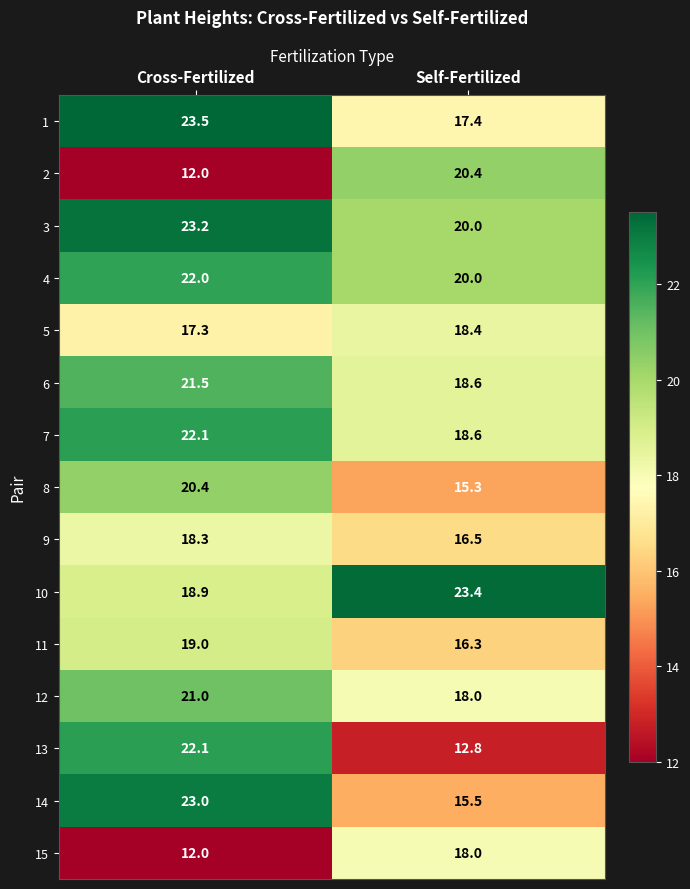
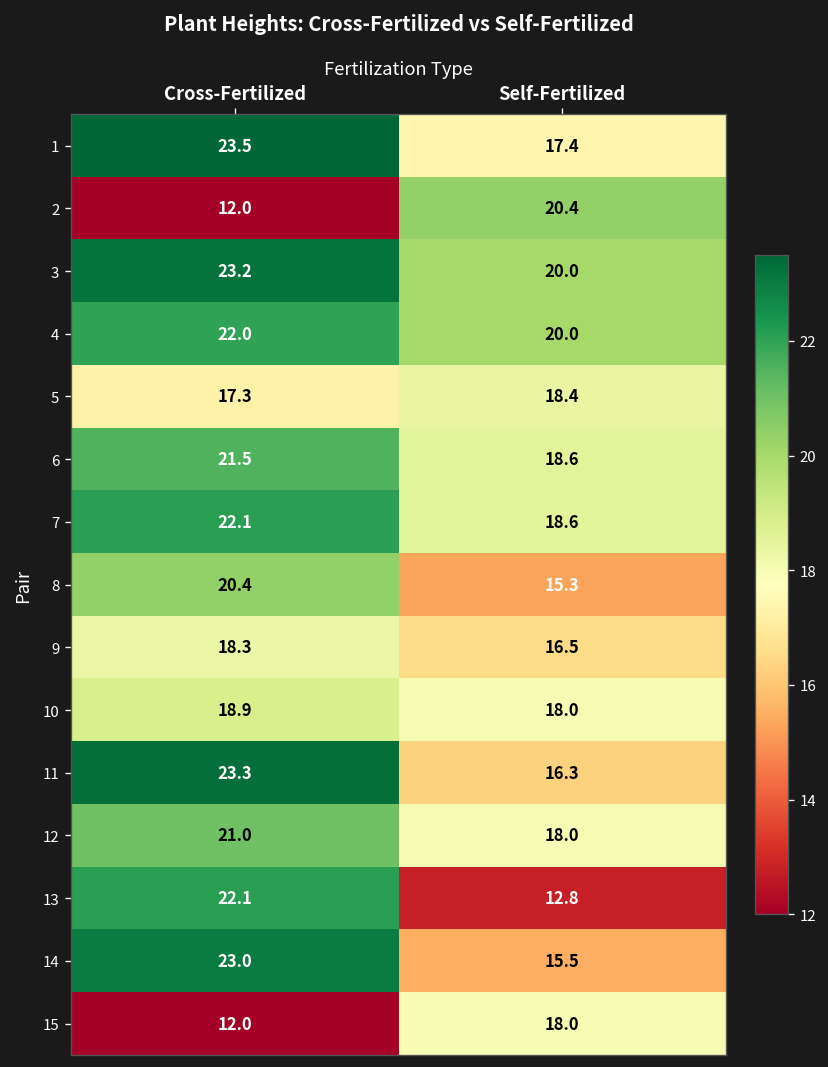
  {
    "1": {
      "Cross-Fertilized": 23.5,
      "Self-Fertilized": 17.4
    },
    "2": {
      "Cross-Fertilized": 12.0,
      "Self-Fertilized": 20.4
    },
    "3": {
      "Cross-Fertilized": 23.2,
      "Self-Fertilized": 20.0
    },
    "4": {
      "Cross-Fertilized": 22.0,
      "Self-Fertilized": 20.0
    },
    "5": {
      "Cross-Fertilized": 17.3,
      "Self-Fertilized": 18.4
    },
    "6": {
      "Cross-Fertilized": 21.5,
      "Self-Fertilized": 18.6
    },
    "7": {
      "Cross-Fertilized": 22.1,
      "Self-Fertilized": 18.6
    },
    "8": {
      "Cross-Fertilized": 20.4,
      "Self-Fertilized": 15.3
    },
    "9": {
      "Cross-Fertilized": 18.3,
      "Self-Fertilized": 16.5
    },
    "10": {
      "Cross-Fertilized": 18.9,
-     "Self-Fertilized": 23.4
+     "Self-Fertilized": 18.0
    },
    "11": {
-     "Cross-Fertilized": 19.0,
+     "Cross-Fertilized": 23.3,
      "Self-Fertilized": 16.3
    },
    "12": {
      "Cross-Fertilized": 21.0,
      "Self-Fertilized": 18.0
    },
    "13": {
      "Cross-Fertilized": 22.1,
      "Self-Fertilized": 12.8
    },
    "14": {
      "Cross-Fertilized": 23.0,
      "Self-Fertilized": 15.5
    },
    "15": {
      "Cross-Fertilized": 12.0,
      "Self-Fertilized": 18.0
    }
  }
